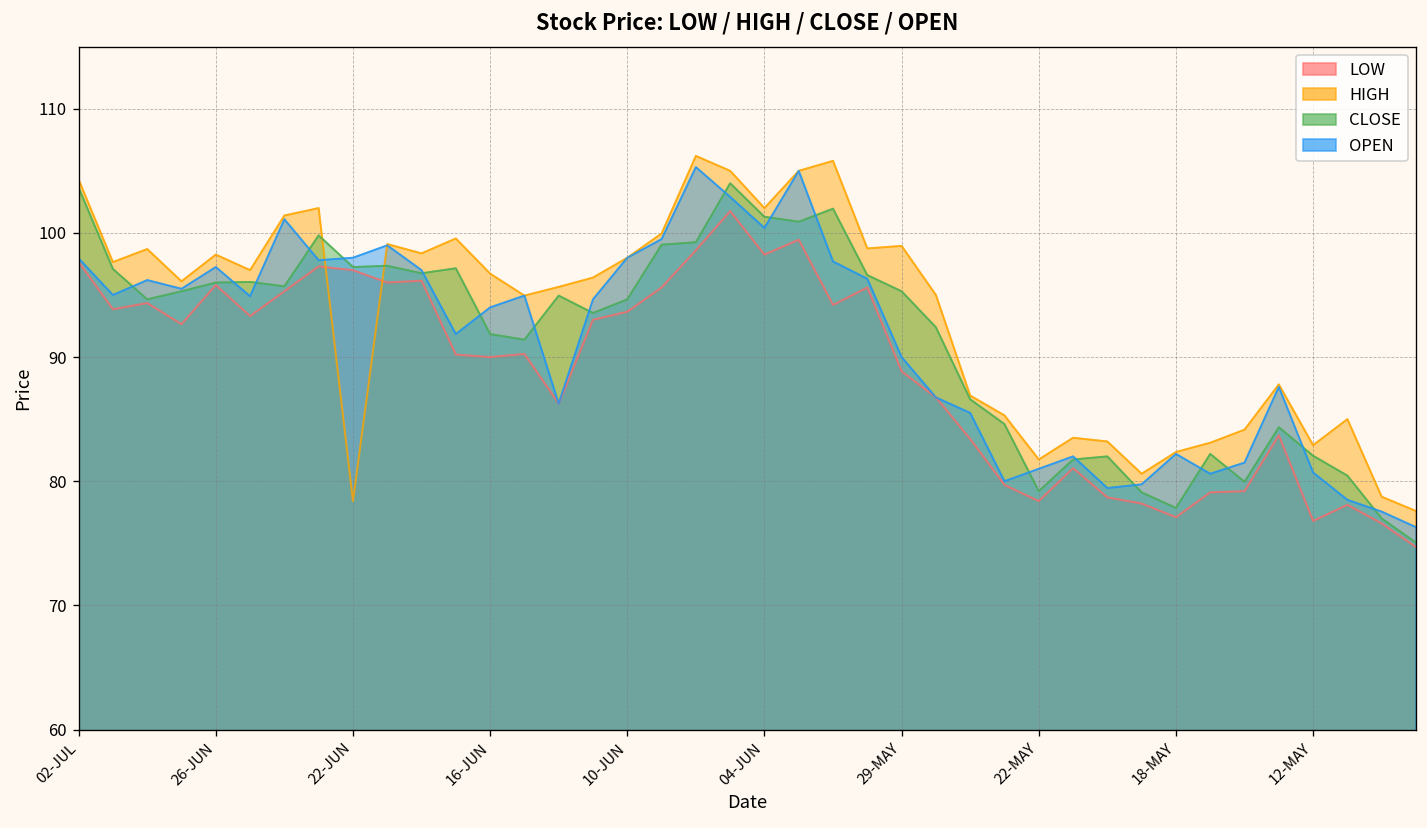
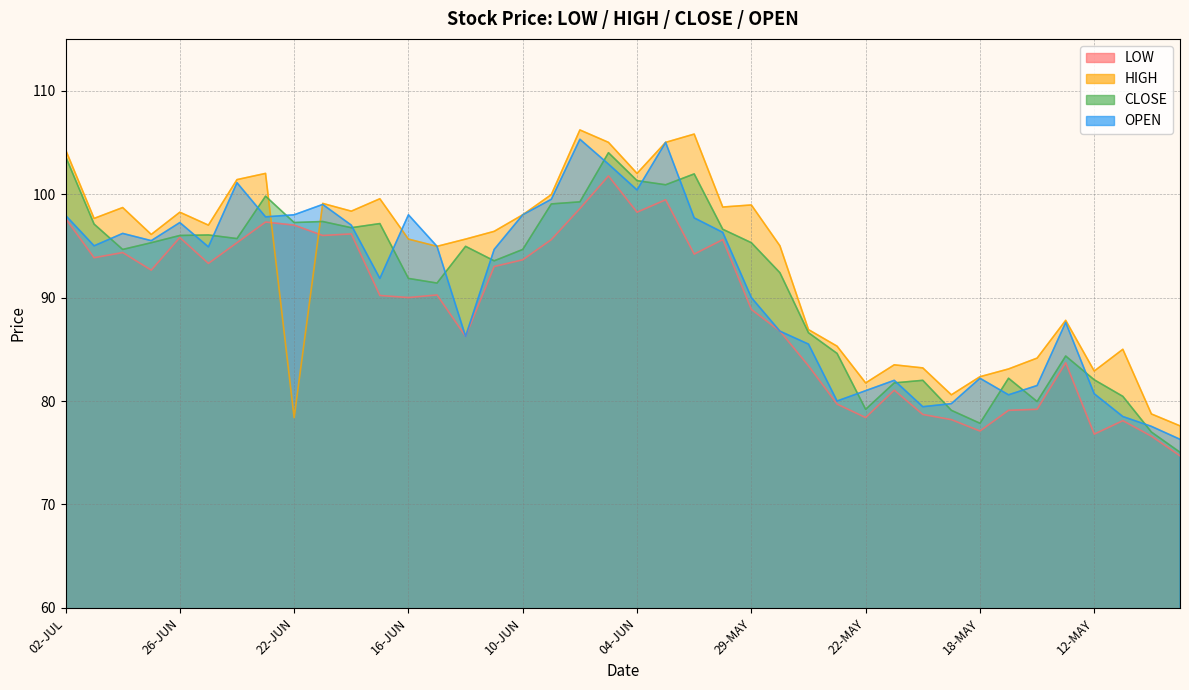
  {
    "LOW": {
      "02-JUL": 97.7,
      "22-JUN": 97.0,
      "16-JUN": 90.0,
      "10-JUN": 93.7,
      "04-JUN": 98.3,
      "29-MAY": 88.9,
      "22-MAY": 78.4,
      "18-MAY": 77.1,
      "12-MAY": 76.8
    },
    "HIGH": {
      "02-JUL": 104.3,
      "26-JUN": 98.3,
      "22-JUN": 78.4,
-     "16-JUN": 96.7,
+     "16-JUN": 95.7,
      "04-JUN": 102.0,
      "29-MAY": 99.0,
      "22-MAY": 81.8,
      "12-MAY": 82.9
    },
    "CLOSE": {
      "02-JUL": 103.7,
      "22-JUN": 97.3,
      "16-JUN": 91.9,
      "10-JUN": 94.7,
      "04-JUN": 101.3,
      "29-MAY": 95.3,
      "22-MAY": 79.2,
      "18-MAY": 77.9,
      "12-MAY": 82.1
    },
    "OPEN": {
      "02-JUL": 98,
      "26-JUN": 97.3,
      "22-JUN": 98,
-     "16-JUN": 94,
+     "16-JUN": 98,
      "04-JUN": 100.4,
      "29-MAY": 90,
      "22-MAY": 81,
      "12-MAY": 80.7
    }
  }
